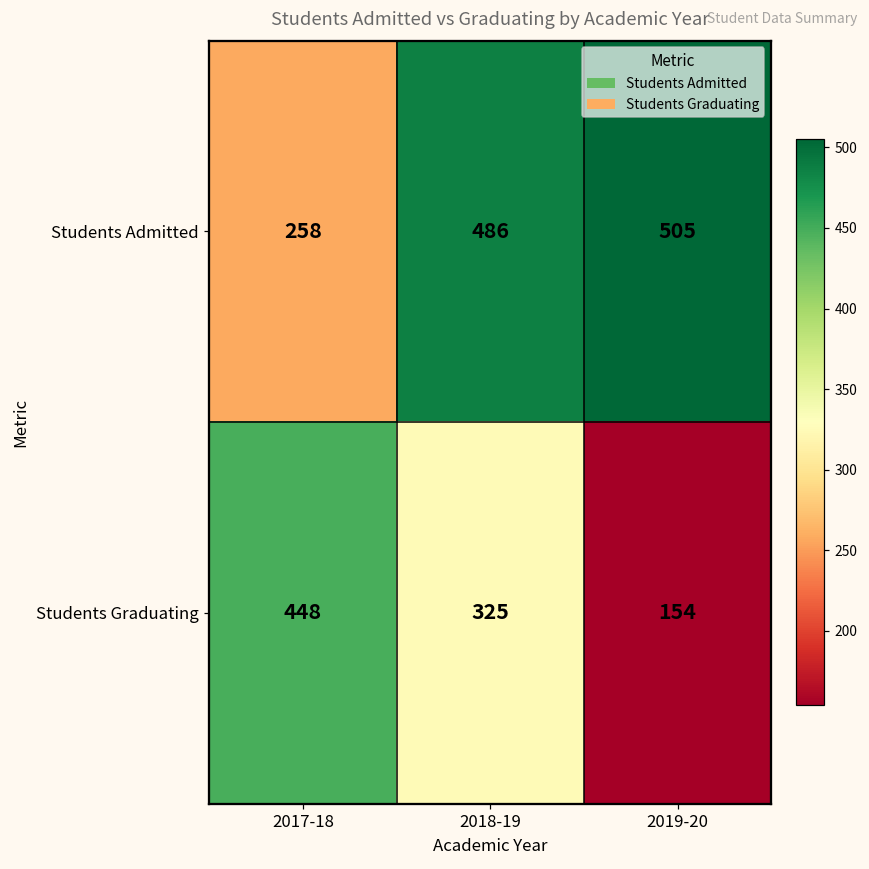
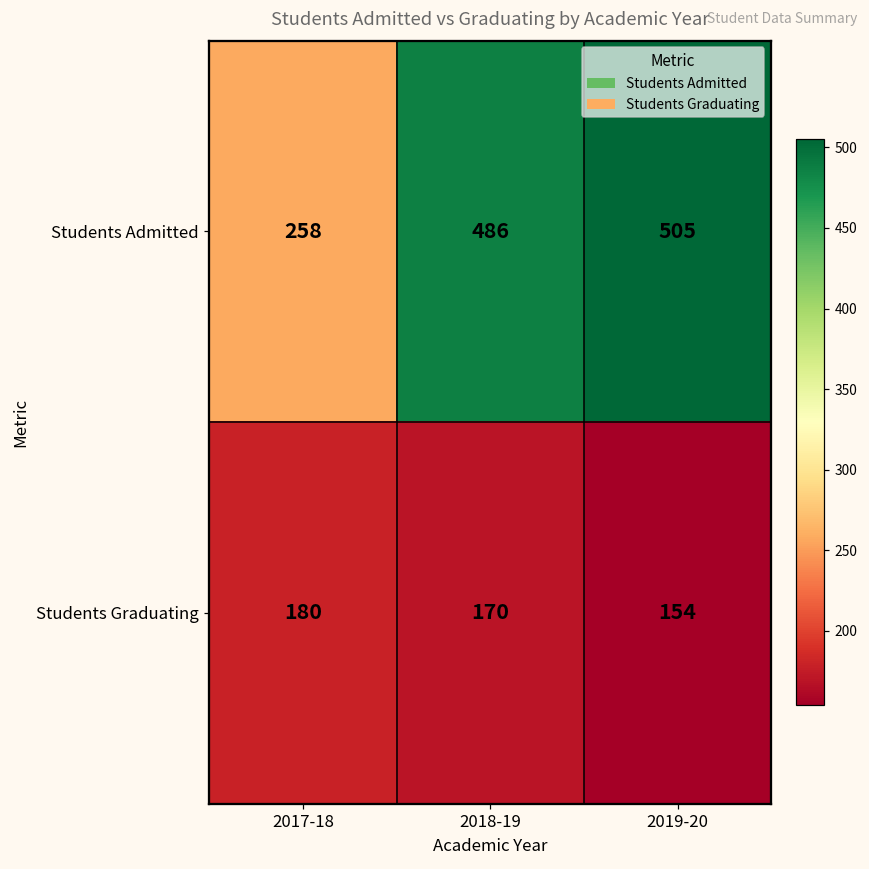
  {
    "Students Admitted": {
      "2017-18": 258,
      "2018-19": 486,
      "2019-20": 505
    },
    "Students Graduating": {
-     "2017-18": 448,
-     "2018-19": 325,
+     "2017-18": 180,
+     "2018-19": 170,
      "2019-20": 154
    }
  }
